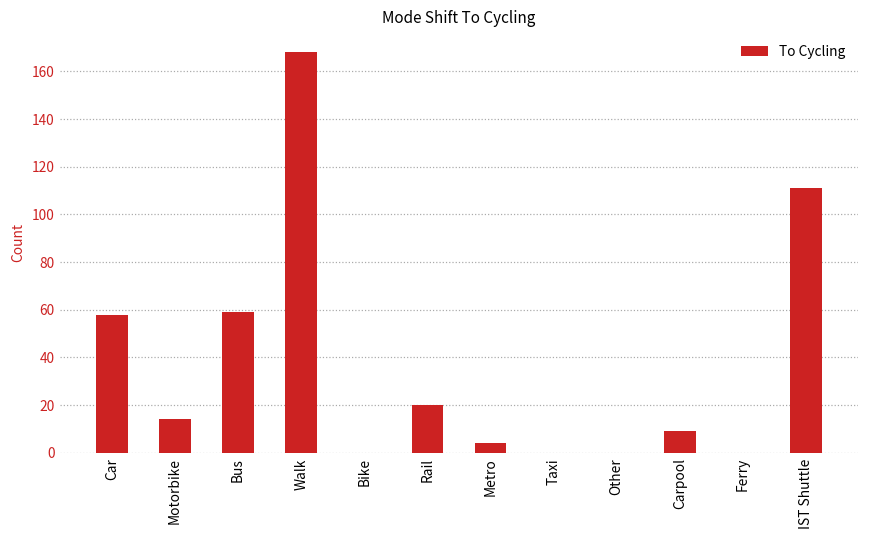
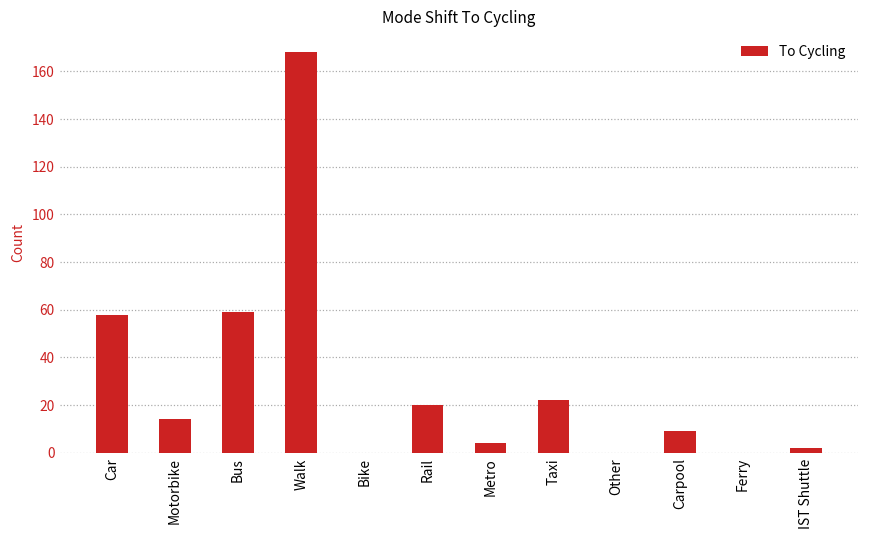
  {
    "Car": 58,
    "Motorbike": 14,
    "Bus": 59,
    "Walk": 168,
    "Bike": 0,
    "Rail": 20,
    "Metro": 4,
-   "Taxi": 0,
+   "Taxi": 22,
    "Other": 0,
    "Carpool": 9,
    "Ferry": 0,
-   "IST Shuttle": 111
+   "IST Shuttle": 2
  }
